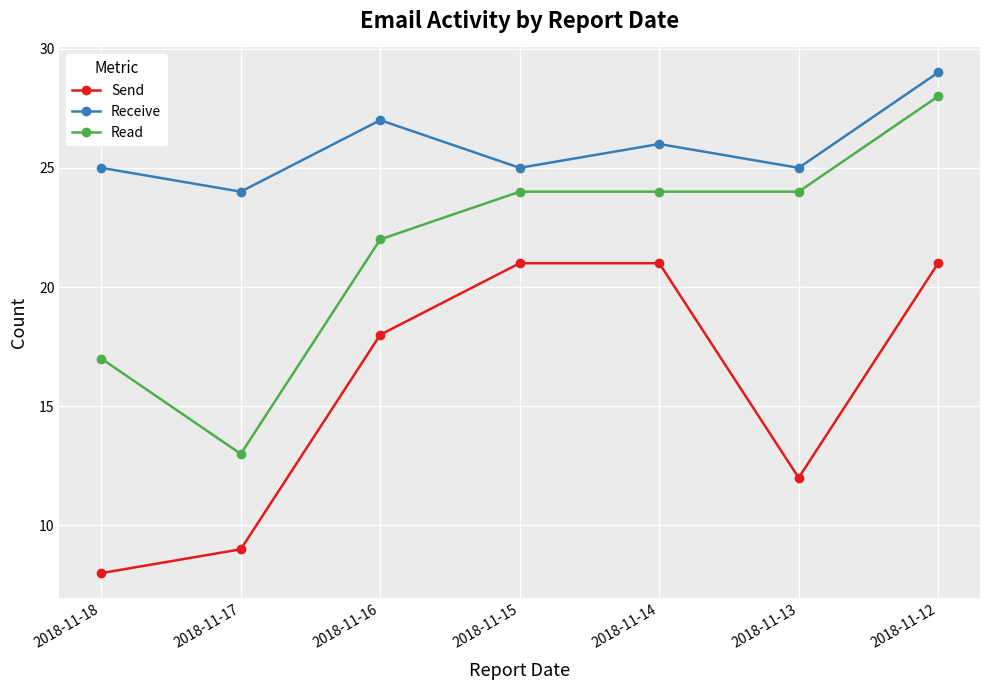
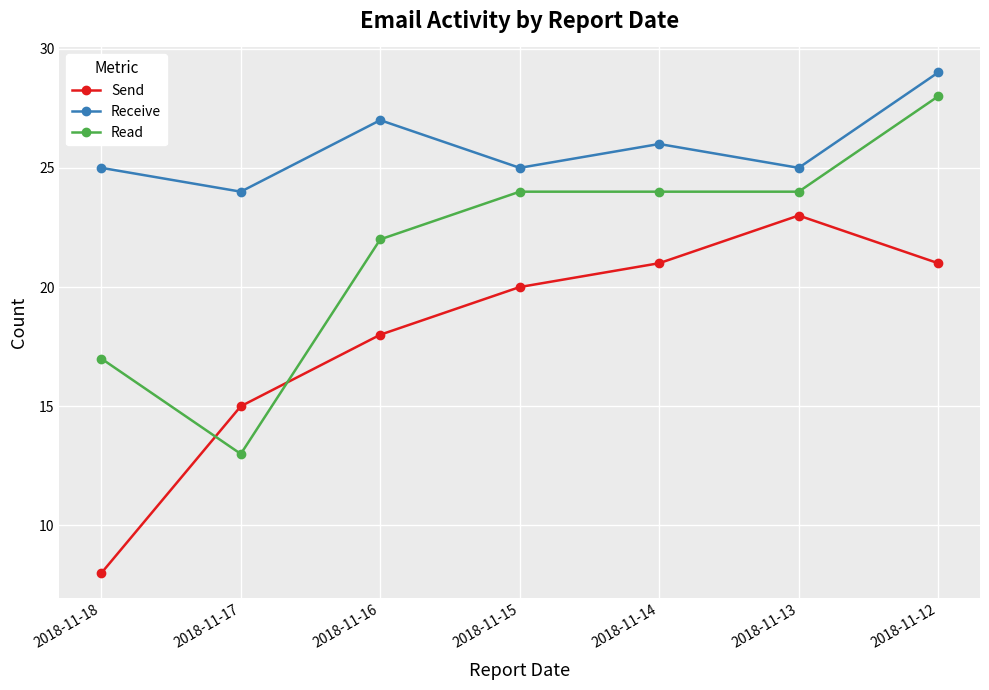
  {
    "Send": {
      "2018-11-18": 8,
-     "2018-11-17": 9,
+     "2018-11-17": 15,
      "2018-11-16": 18,
-     "2018-11-15": 21,
+     "2018-11-15": 20,
      "2018-11-14": 21,
-     "2018-11-13": 12,
+     "2018-11-13": 23,
      "2018-11-12": 21
    },
    "Receive": {
      "2018-11-18": 25,
      "2018-11-17": 24,
      "2018-11-16": 27,
      "2018-11-15": 25,
      "2018-11-14": 26,
      "2018-11-13": 25,
      "2018-11-12": 29
    },
    "Read": {
      "2018-11-18": 17,
      "2018-11-17": 13,
      "2018-11-16": 22,
      "2018-11-15": 24,
      "2018-11-14": 24,
      "2018-11-13": 24,
      "2018-11-12": 28
    }
  }
